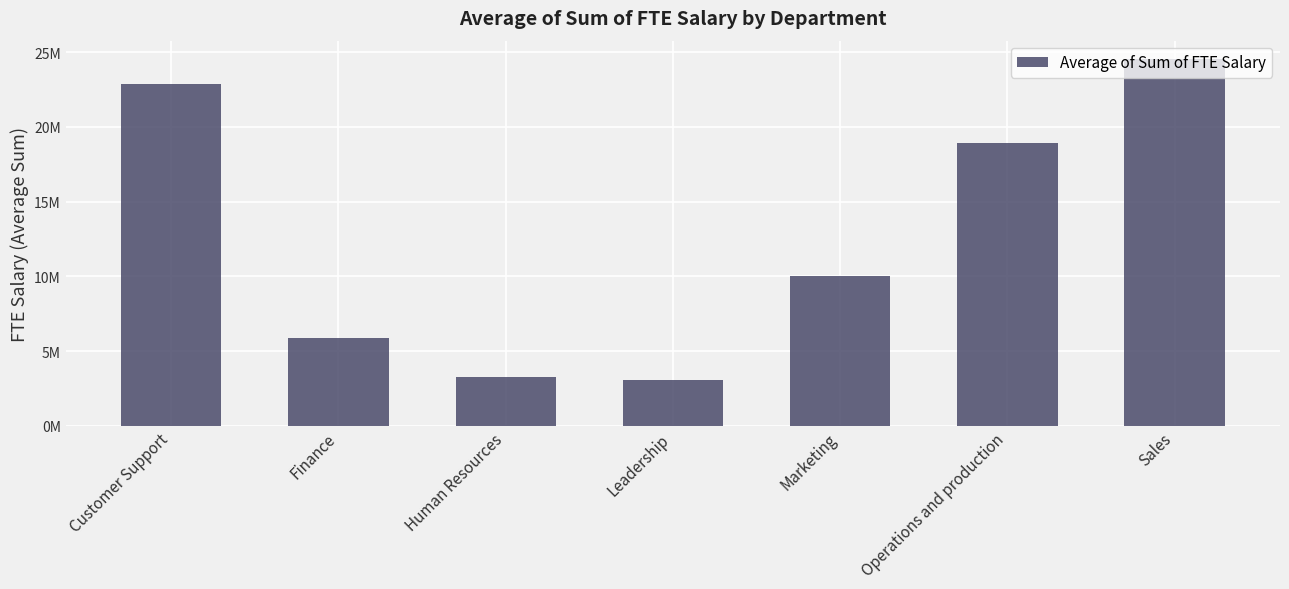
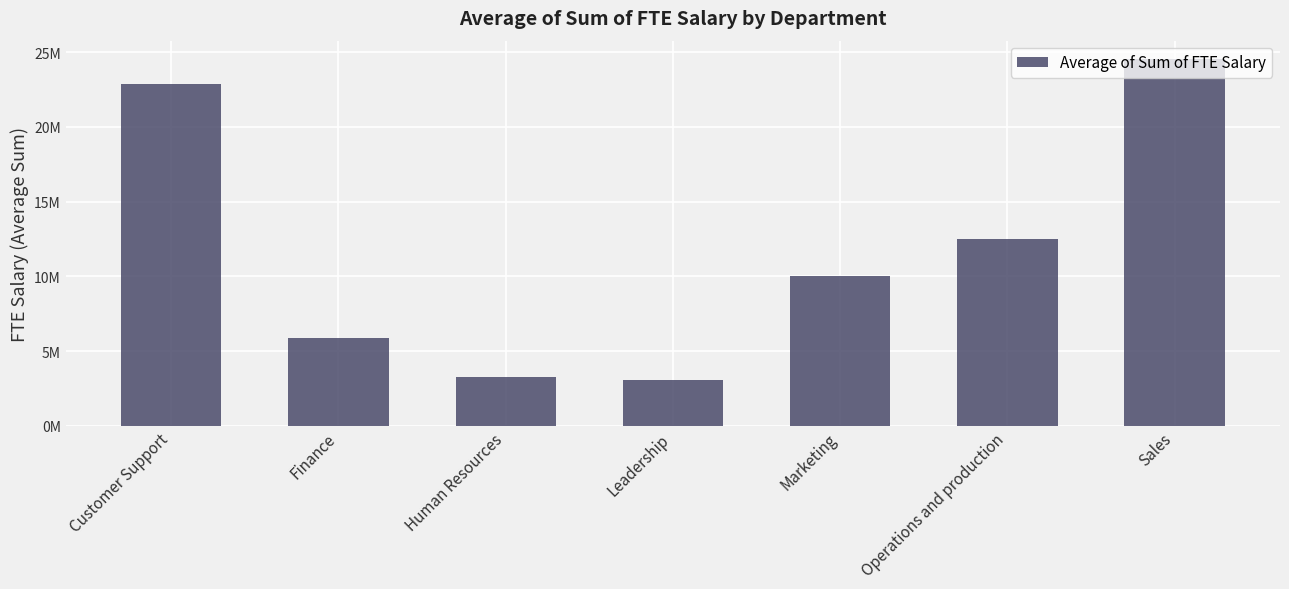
  {
    "Customer Support": 22800000,
    "Finance": 5900000,
    "Human Resources": 3300000,
    "Leadership": 3100000,
    "Marketing": 10000000,
-   "Operations and production": 18900000
+   "Operations and production": 12500000
  }
